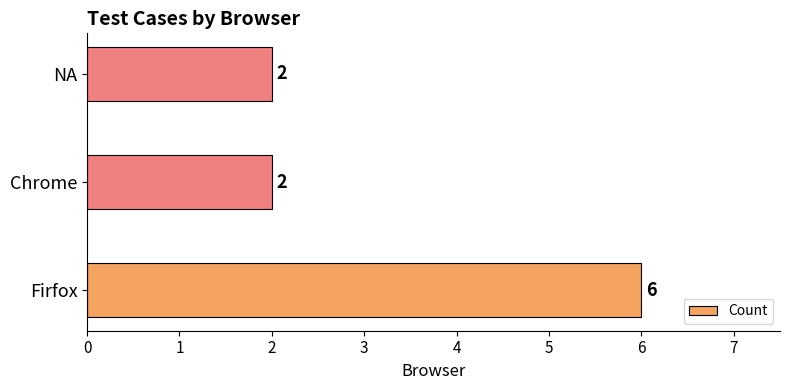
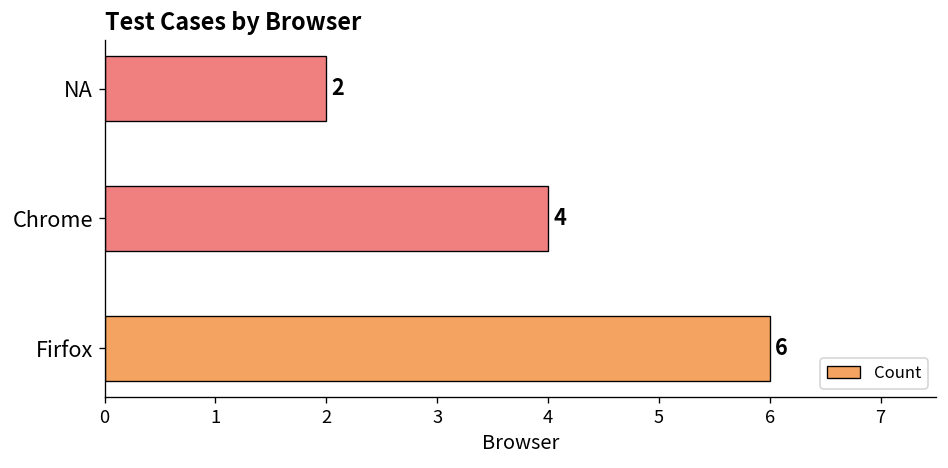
  {
    "NA": 2,
-   "Chrome": 2,
+   "Chrome": 4,
    "Firfox": 6
  }
